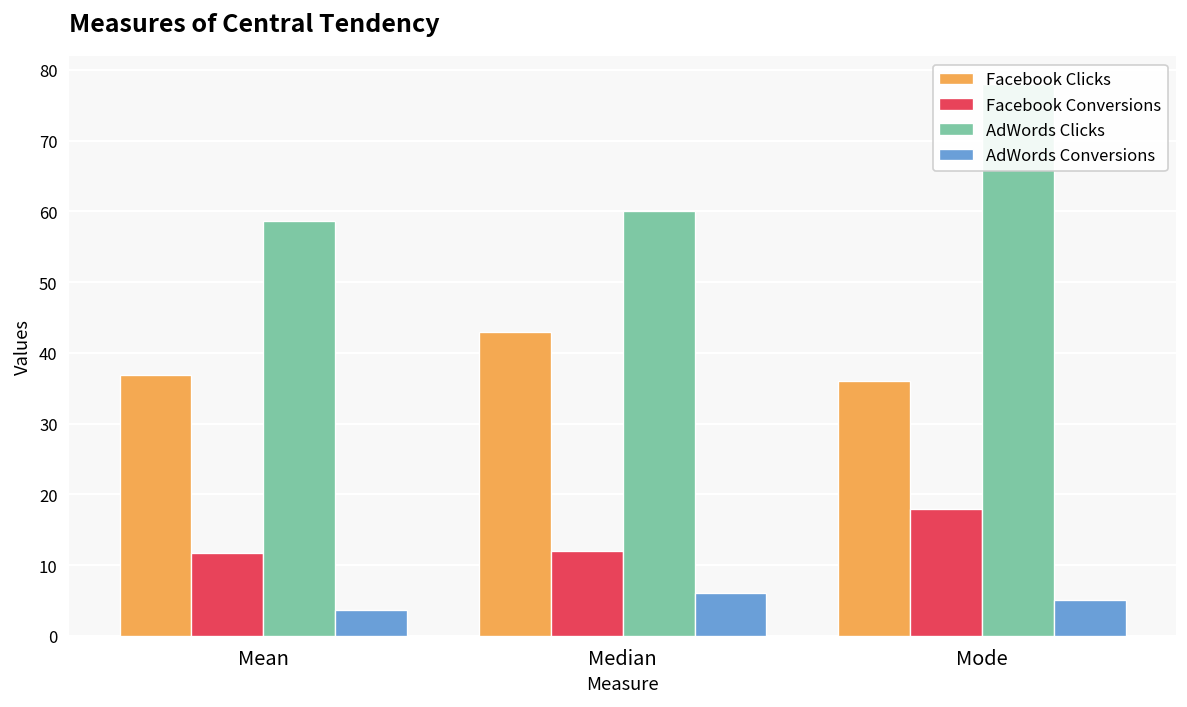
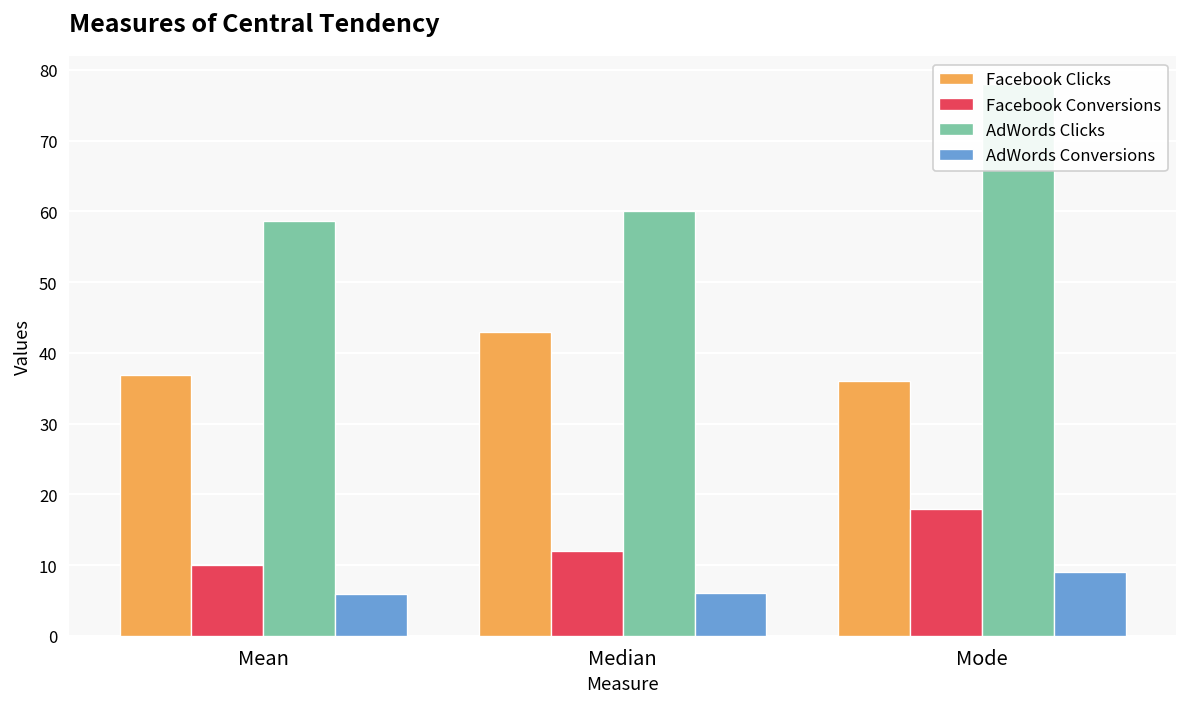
  {
    "Facebook Clicks": {
      "Mean": 37,
      "Median": 43,
      "Mode": 36
    },
    "Facebook Conversions": {
-     "Mean": 12,
+     "Mean": 10,
      "Median": 12,
      "Mode": 18
    },
    "AdWords Clicks": {
      "Mean": 59,
      "Median": 60
    },
    "AdWords Conversions": {
-     "Mean": 4,
+     "Mean": 6,
      "Median": 6,
-     "Mode": 5
+     "Mode": 9
    }
  }
